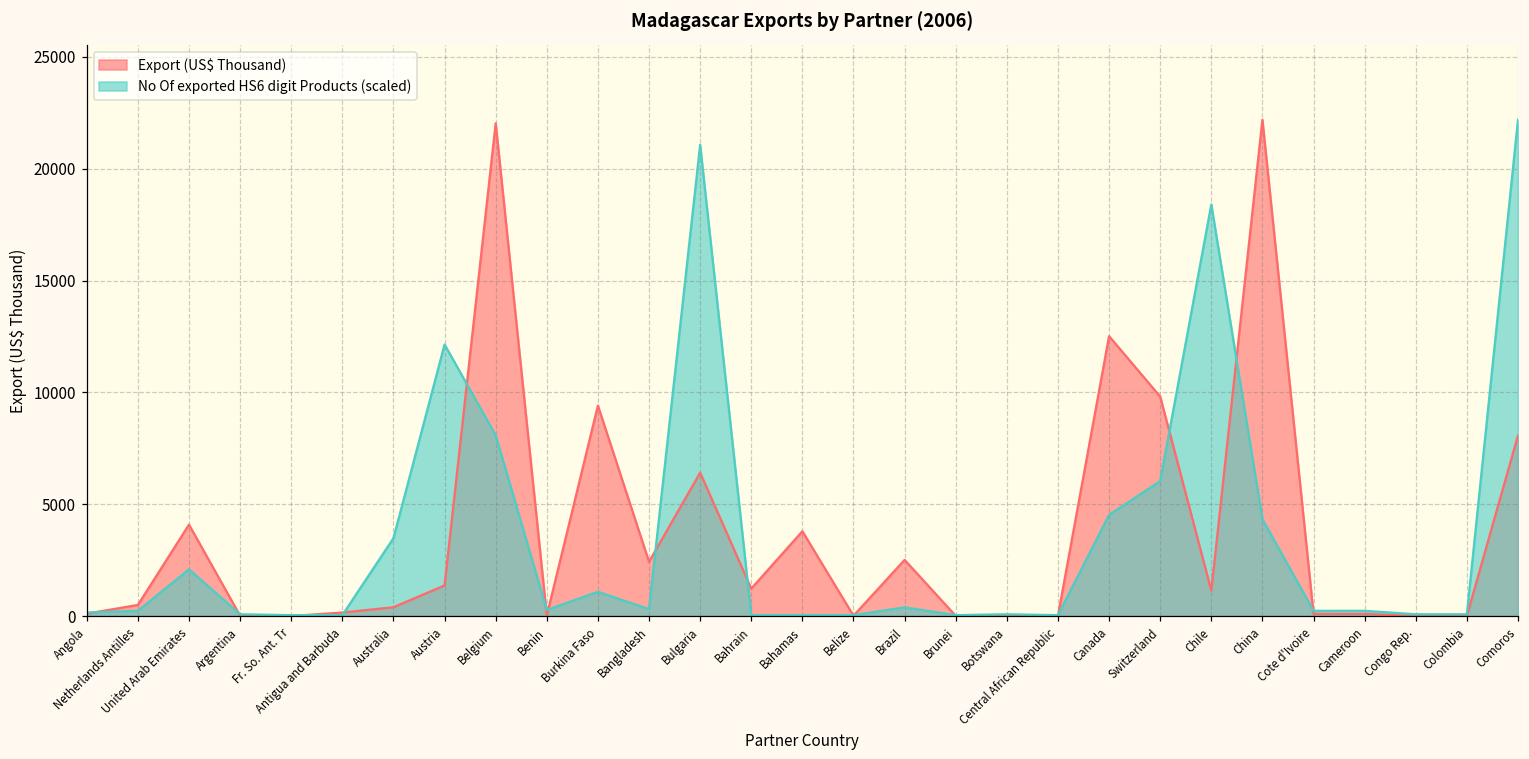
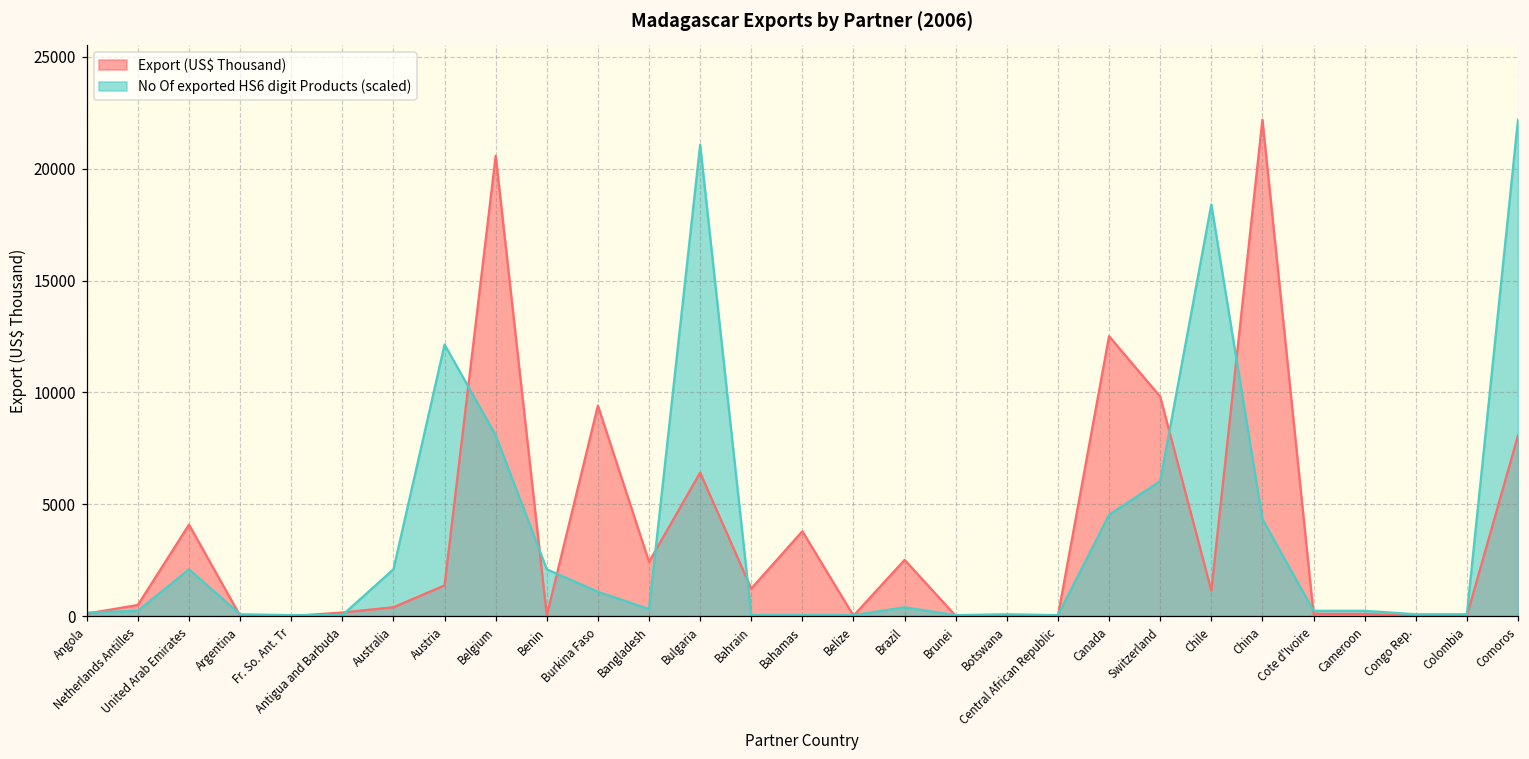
  {
    "Export (US$ Thousand)": {
      "Netherlands Antilles": 500,
      "United Arab Emirates": 4100,
      "Australia": 400,
      "Austria": 1400,
-     "Belgium": 22000,
+     "Belgium": 20600,
      "Benin": 0,
      "Burkina Faso": 9400,
      "Bangladesh": 2400,
      "Bulgaria": 6400,
      "Bahrain": 1200,
      "Bahamas": 3800,
      "Brazil": 2500,
      "Canada": 12500,
      "Switzerland": 9800,
      "Chile": 1100,
      "China": 22200,
      "Cote d'Ivoire": 100,
      "Cameroon": 100,
      "Comoros": 8100
    },
    "No Of exported HS6 digit Products (scaled)": {
      "Netherlands Antilles": 200,
      "United Arab Emirates": 2100,
-     "Australia": 3500,
+     "Australia": 2100,
      "Austria": 12100,
      "Belgium": 8100,
-     "Benin": 300,
+     "Benin": 2100,
      "Burkina Faso": 1100,
      "Bangladesh": 300,
      "Bulgaria": 21100,
      "Bahrain": 0,
      "Bahamas": 0,
      "Brazil": 400,
      "Canada": 4500,
      "Switzerland": 6000,
      "Chile": 18400,
      "China": 4300,
      "Cote d'Ivoire": 200,
      "Cameroon": 200,
      "Comoros": 22200
    }
  }
